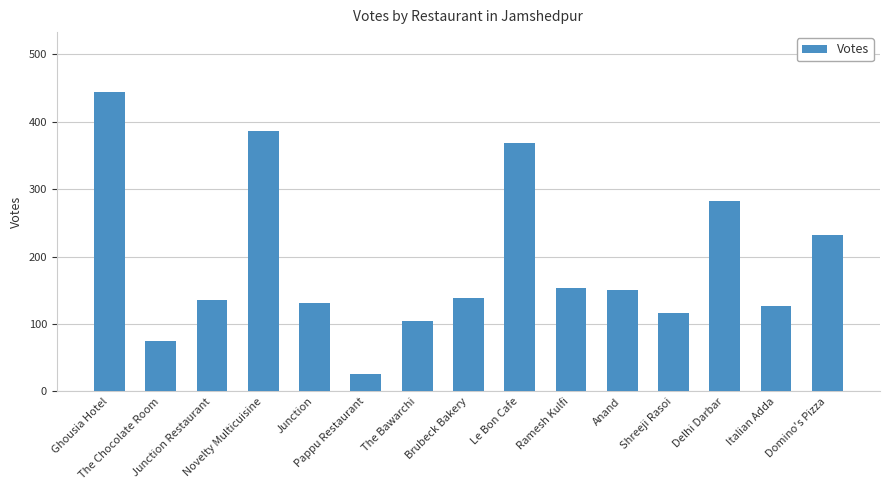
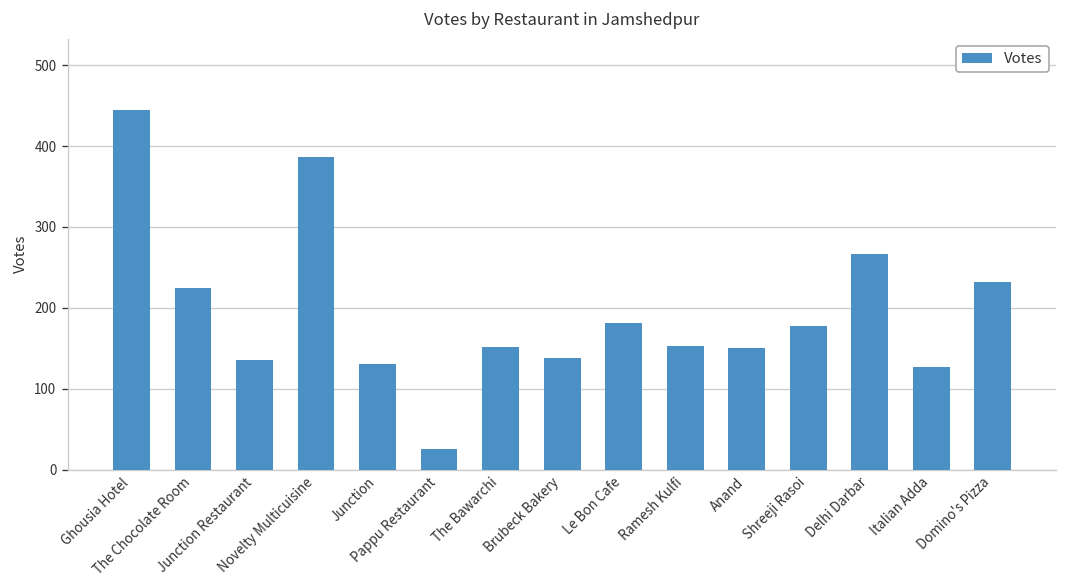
  {
    "Ghousia Hotel": 440,
-   "The Chocolate Room": 80,
+   "The Chocolate Room": 220,
    "Junction Restaurant": 140,
    "Novelty Multicuisine": 390,
    "Junction": 130,
    "Pappu Restaurant": 30,
-   "The Bawarchi": 100,
+   "The Bawarchi": 150,
    "Brubeck Bakery": 140,
-   "Le Bon Cafe": 370,
+   "Le Bon Cafe": 180,
    "Ramesh Kulfi": 150,
    "Anand": 150,
-   "Shreeji Rasoi": 120,
-   "Delhi Darbar": 280,
+   "Shreeji Rasoi": 180,
+   "Delhi Darbar": 270,
    "Italian Adda": 130,
    "Domino's Pizza": 230
  }
